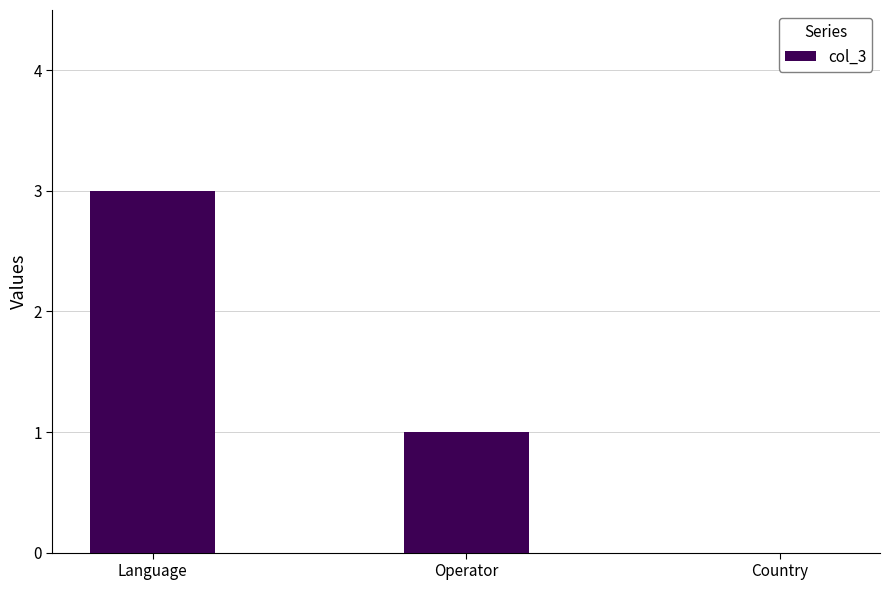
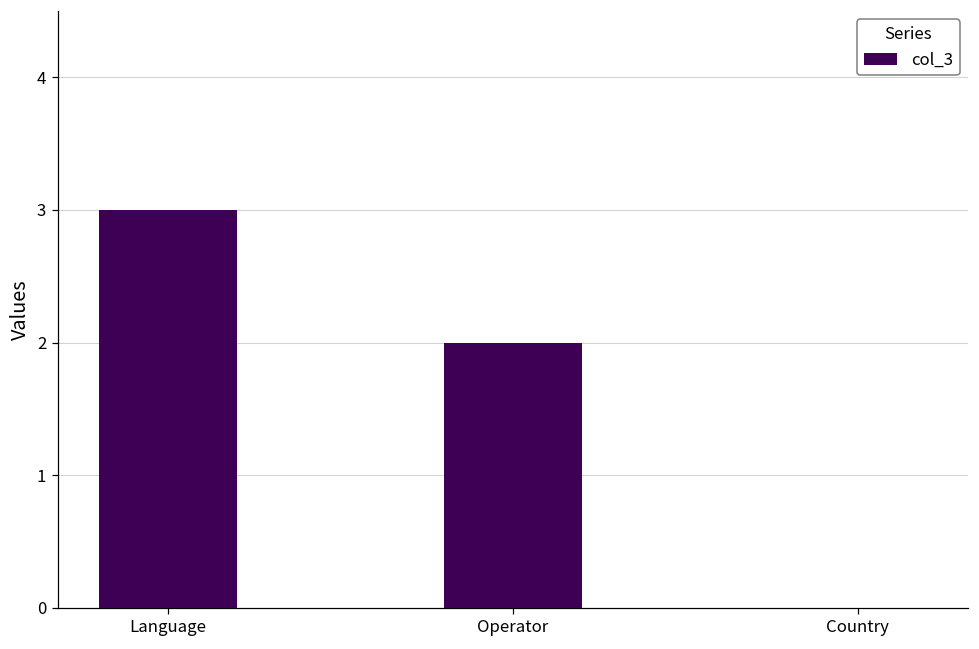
  {
    "Language": 3,
-   "Operator": 1,
+   "Operator": 2,
    "Country": 0
  }
